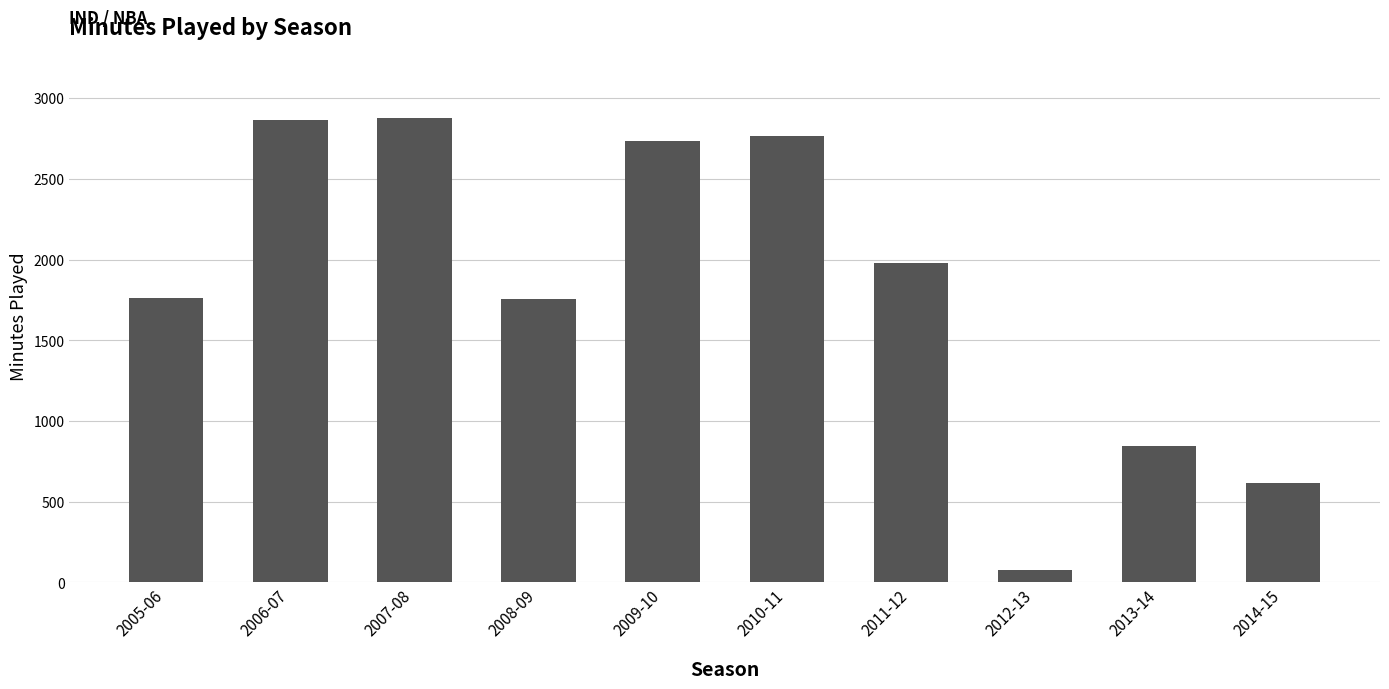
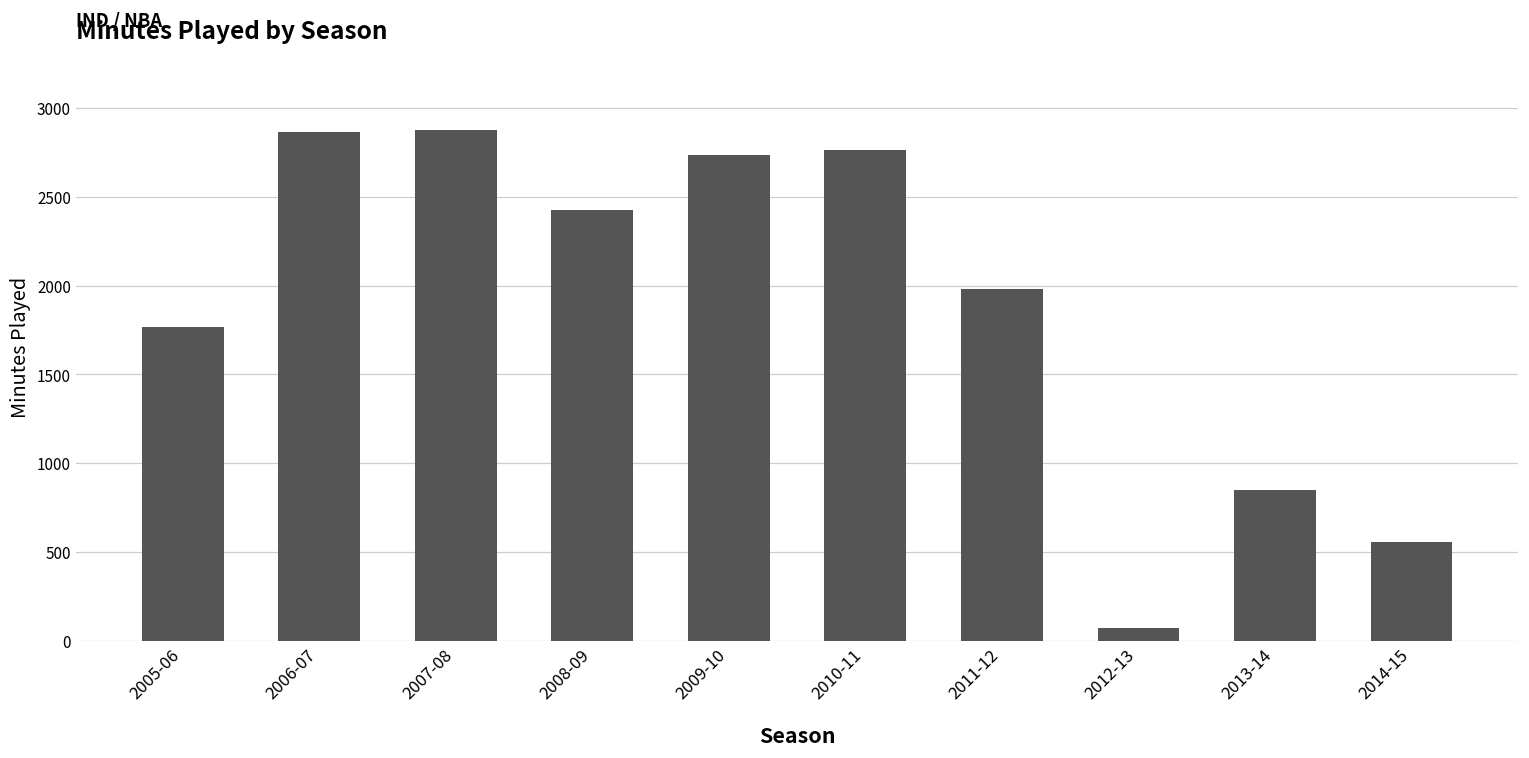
  {
    "2005-06": 1770,
    "2006-07": 2860,
    "2007-08": 2880,
-   "2008-09": 1750,
+   "2008-09": 2420,
    "2009-10": 2740,
    "2010-11": 2760,
    "2011-12": 1980,
    "2012-13": 70,
    "2013-14": 850,
-   "2014-15": 610
+   "2014-15": 560
  }
